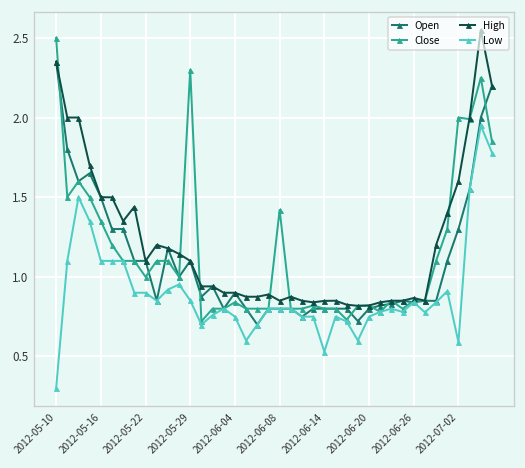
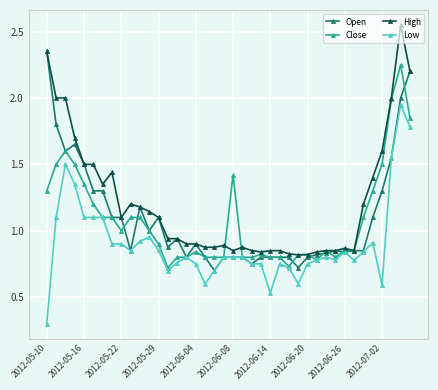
  {
    "Close": {
-     "2012-05-10": 2.5,
+     "2012-05-10": 1.3,
      "2012-05-16": 1.35,
      "2012-05-22": 1.0,
-     "2012-05-29": 2.3,
+     "2012-05-29": 0.9,
      "2012-06-04": 0.84,
      "2012-06-08": 1.42,
-     "2012-07-02": 2.0
+     "2012-07-02": 1.5
    },
    "Low": {
      "2012-05-10": 0.3,
      "2012-05-16": 1.1,
      "2012-05-22": 0.9,
      "2012-05-29": 0.85,
      "2012-06-04": 0.75,
      "2012-06-14": 0.53,
      "2012-06-20": 0.75,
      "2012-07-02": 0.6
    }
  }
